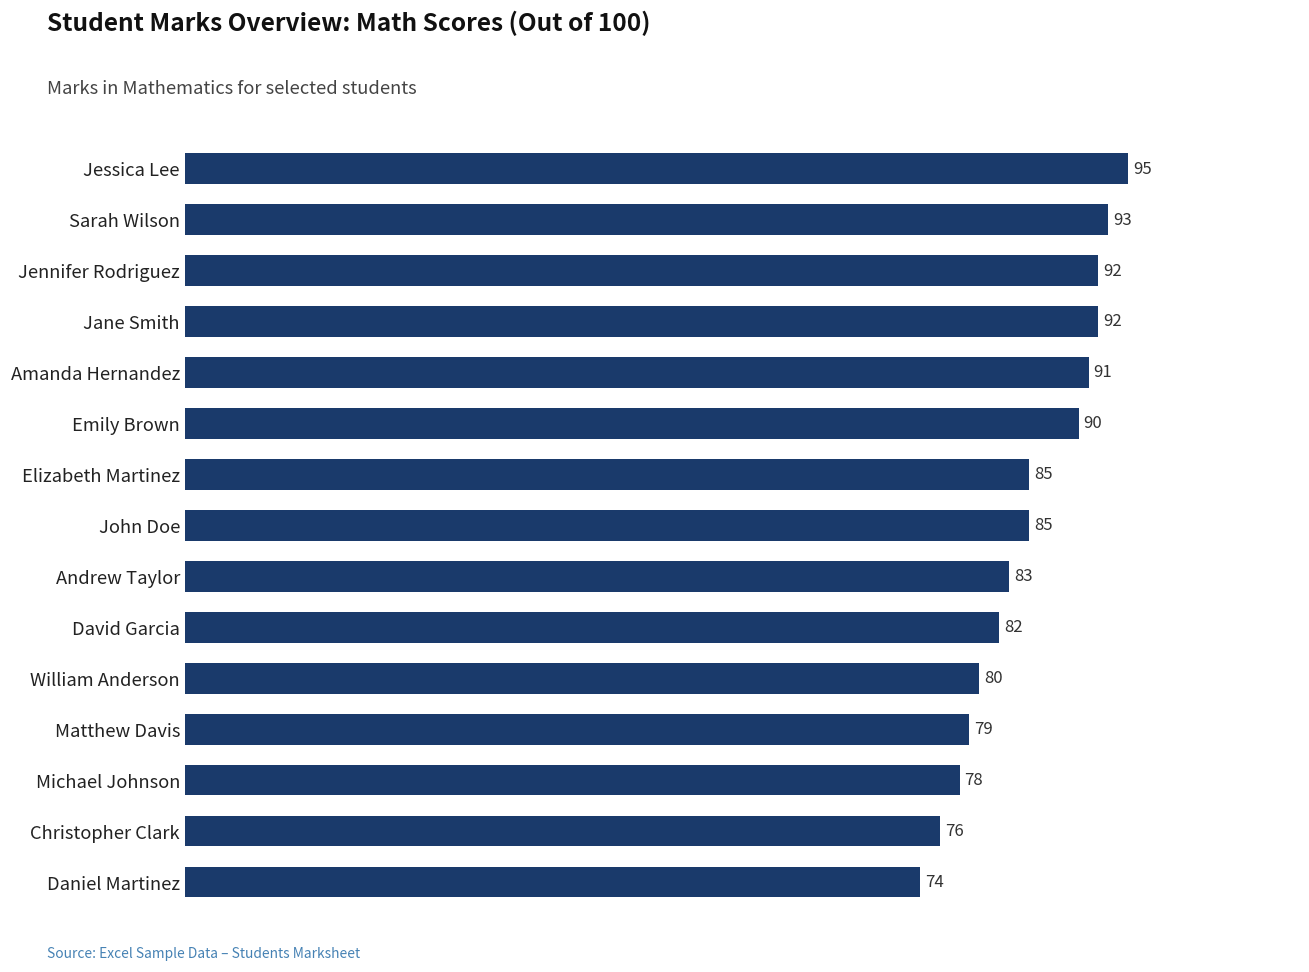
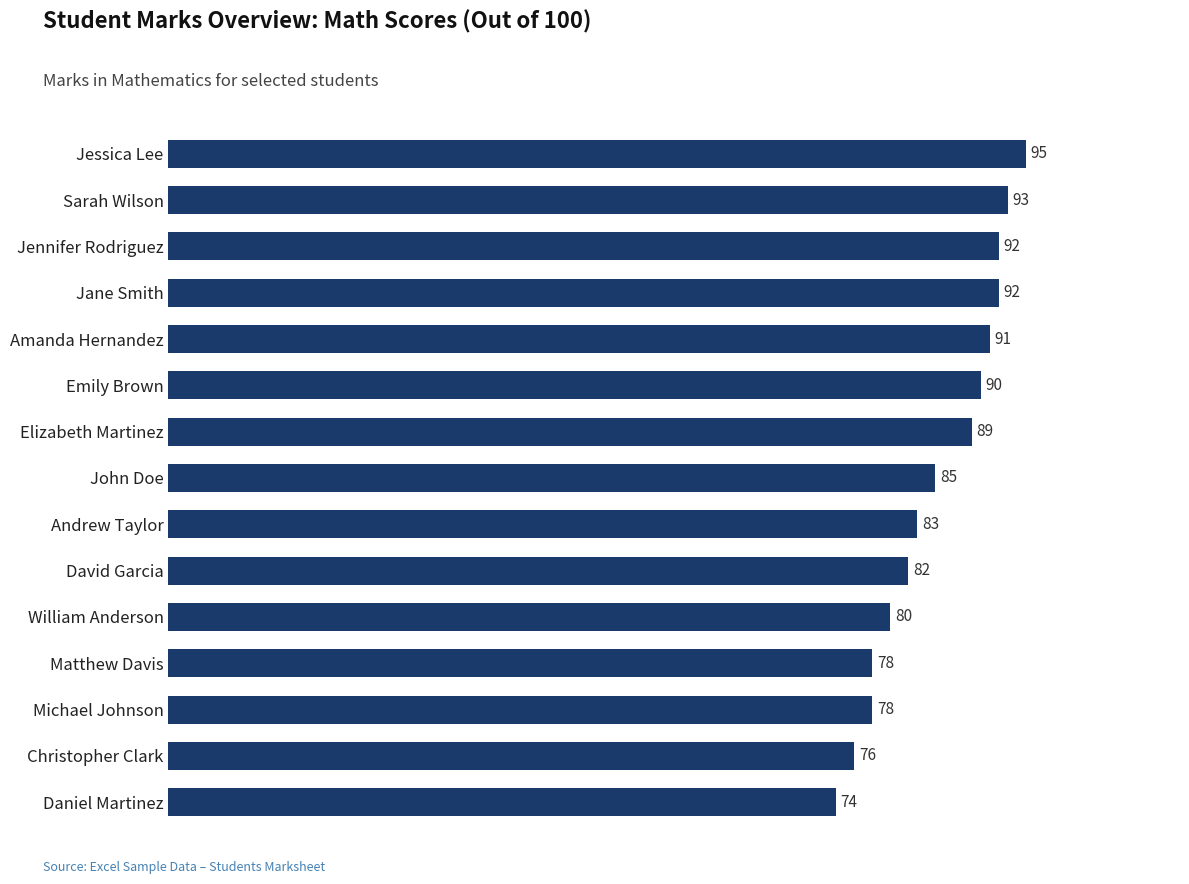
  {
    "Jessica Lee": 95,
    "Sarah Wilson": 93,
    "Jennifer Rodriguez": 92,
    "Jane Smith": 92,
    "Amanda Hernandez": 91,
    "Emily Brown": 90,
-   "Elizabeth Martinez": 85,
+   "Elizabeth Martinez": 89,
    "John Doe": 85,
    "Andrew Taylor": 83,
    "David Garcia": 82,
    "William Anderson": 80,
-   "Matthew Davis": 79,
+   "Matthew Davis": 78,
    "Michael Johnson": 78,
    "Christopher Clark": 76,
    "Daniel Martinez": 74
  }
